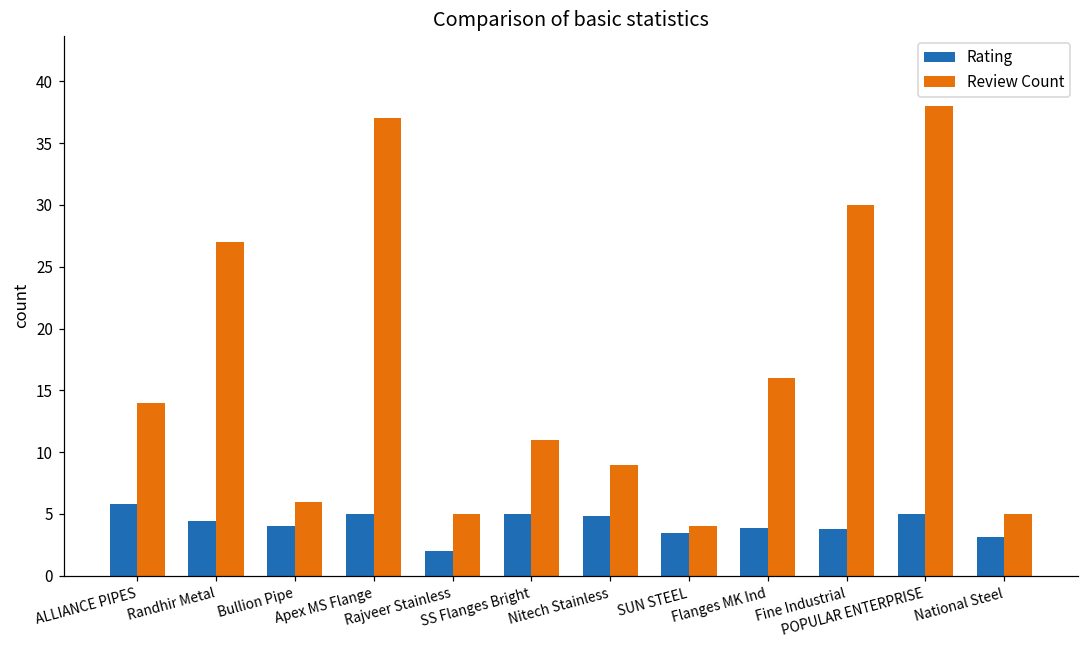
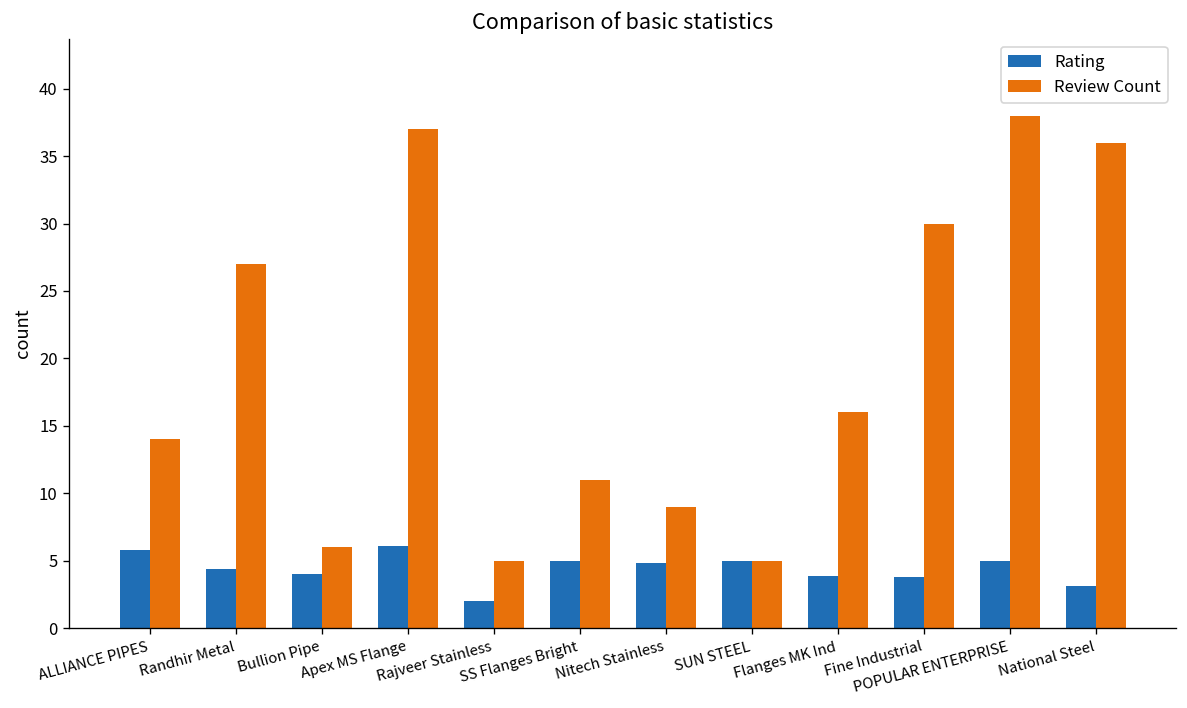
  {
    "Rating": {
      "ALLIANCE PIPES": 5.8,
      "Randhir Metal": 4.4,
      "Bullion Pipe": 4.0,
-     "Apex MS Flange": 5.0,
+     "Apex MS Flange": 6.1,
      "Rajveer Stainless": 2.0,
      "SS Flanges Bright": 5.0,
      "Nitech Stainless": 4.8,
-     "SUN STEEL": 3.5,
+     "SUN STEEL": 5.0,
      "Flanges MK Ind": 3.9,
      "Fine Industrial": 3.8,
      "POPULAR ENTERPRISE": 5.0,
      "National Steel": 3.1
    },
    "Review Count": {
      "ALLIANCE PIPES": 14,
      "Randhir Metal": 27,
      "Bullion Pipe": 6,
      "Apex MS Flange": 37,
      "Rajveer Stainless": 5,
      "SS Flanges Bright": 11,
      "Nitech Stainless": 9,
-     "SUN STEEL": 4,
+     "SUN STEEL": 5,
      "Flanges MK Ind": 16,
      "Fine Industrial": 30,
      "POPULAR ENTERPRISE": 38,
-     "National Steel": 5
+     "National Steel": 36
    }
  }
